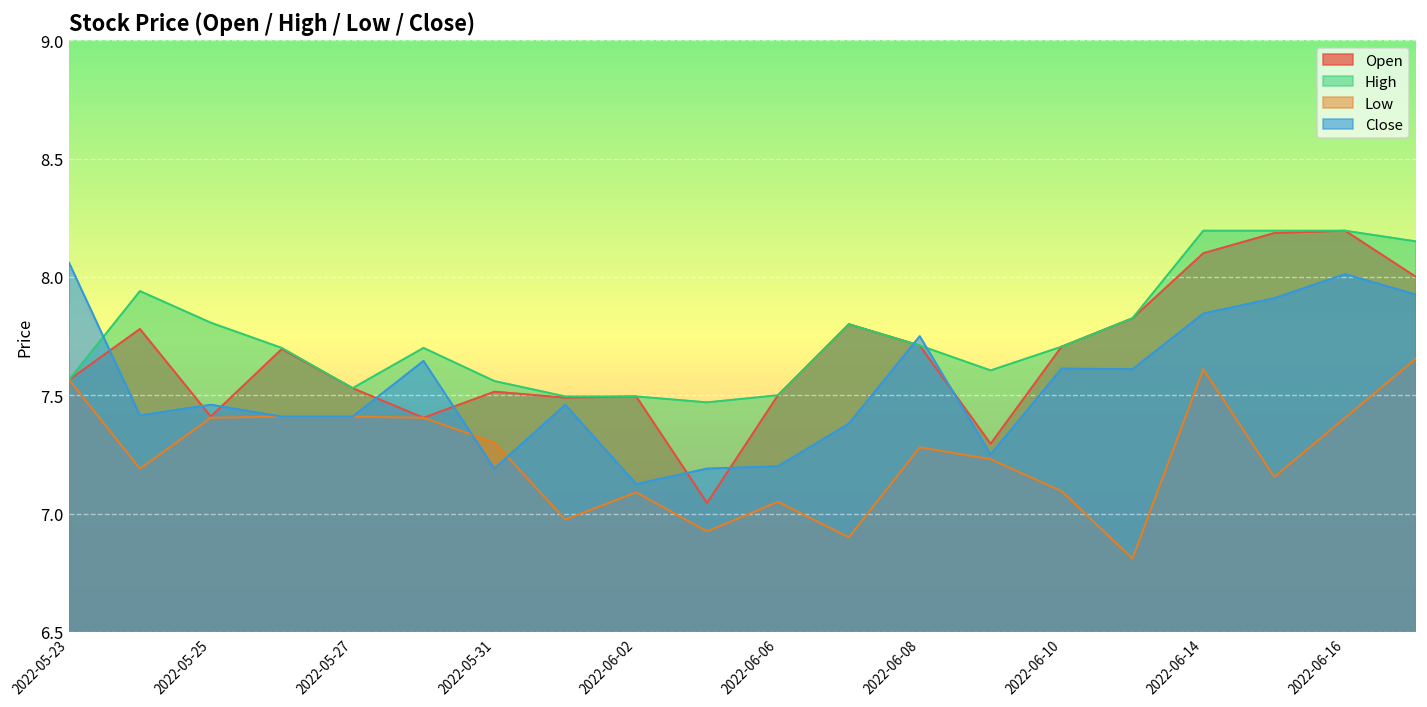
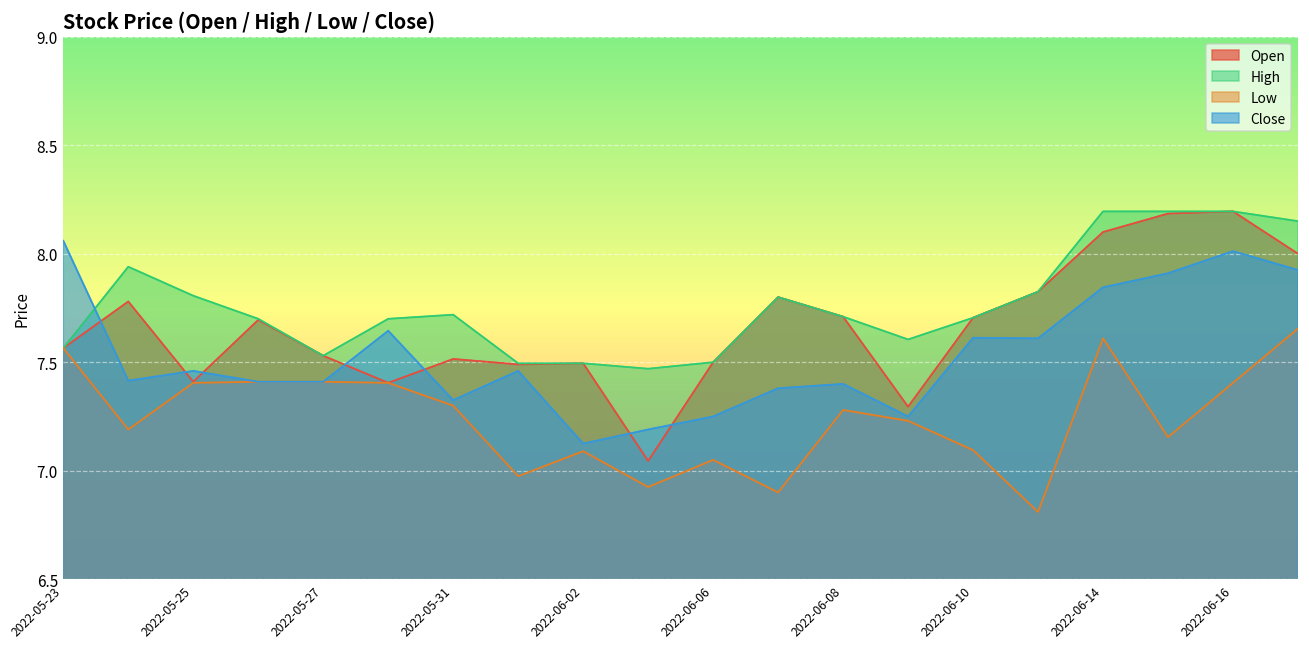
  {
    "High": {
      "2022-05-25": 7.81,
-     "2022-05-31": 7.56,
+     "2022-05-31": 7.72,
      "2022-06-14": 8.19
    },
    "Close": {
      "2022-05-23": 8.06,
      "2022-05-25": 7.46,
-     "2022-05-31": 7.19,
+     "2022-05-31": 7.32,
      "2022-06-02": 7.13,
-     "2022-06-06": 7.20,
-     "2022-06-08": 7.75,
+     "2022-06-06": 7.25,
+     "2022-06-08": 7.40,
      "2022-06-10": 7.61,
      "2022-06-14": 7.84,
      "2022-06-16": 8.01
    }
  }
